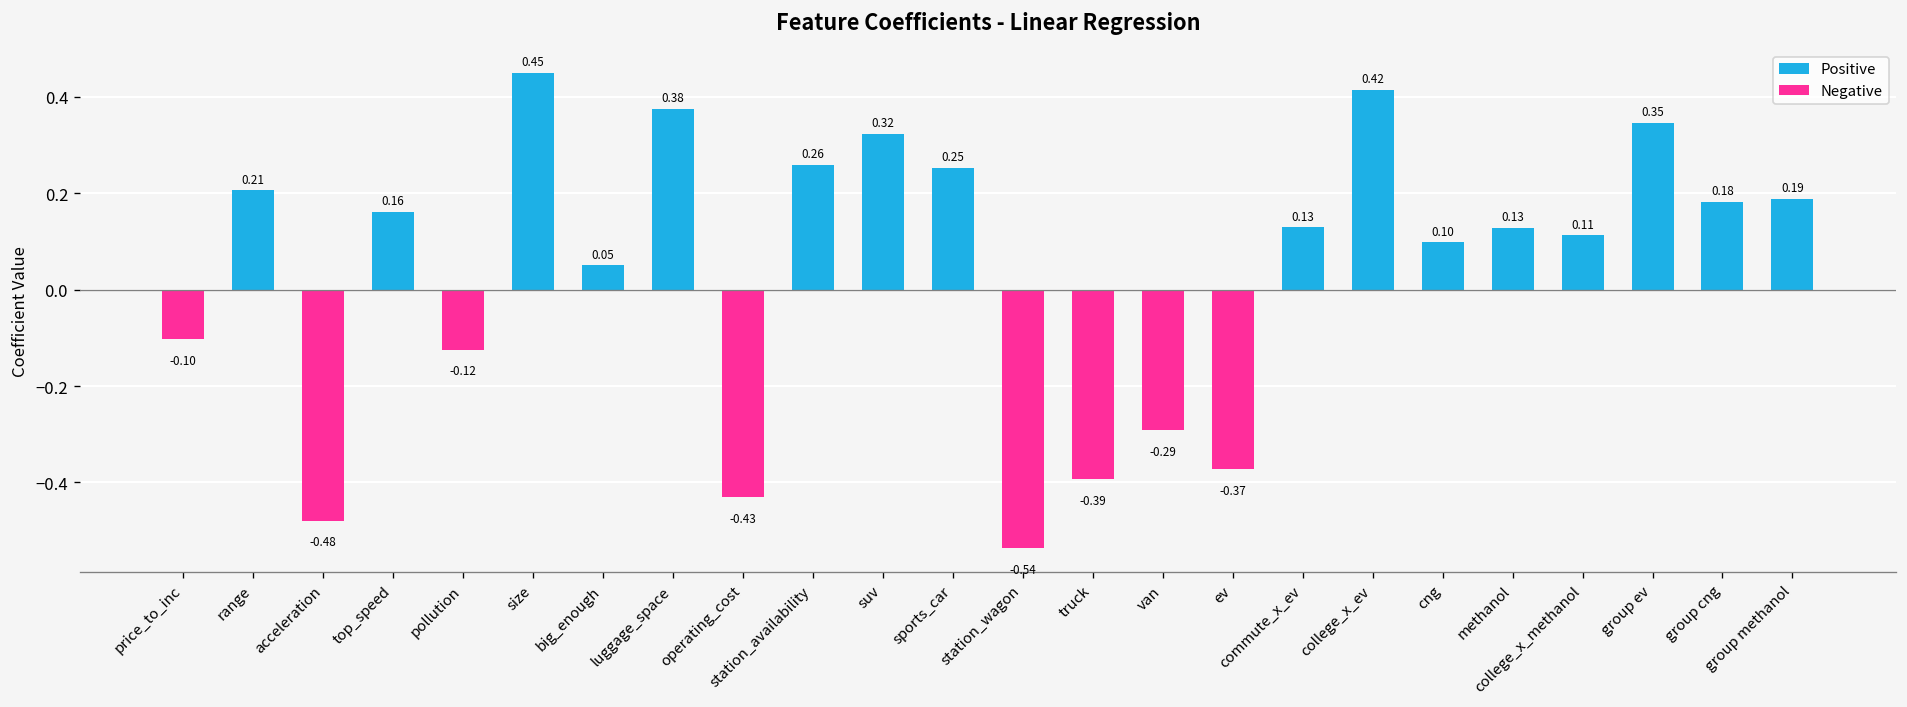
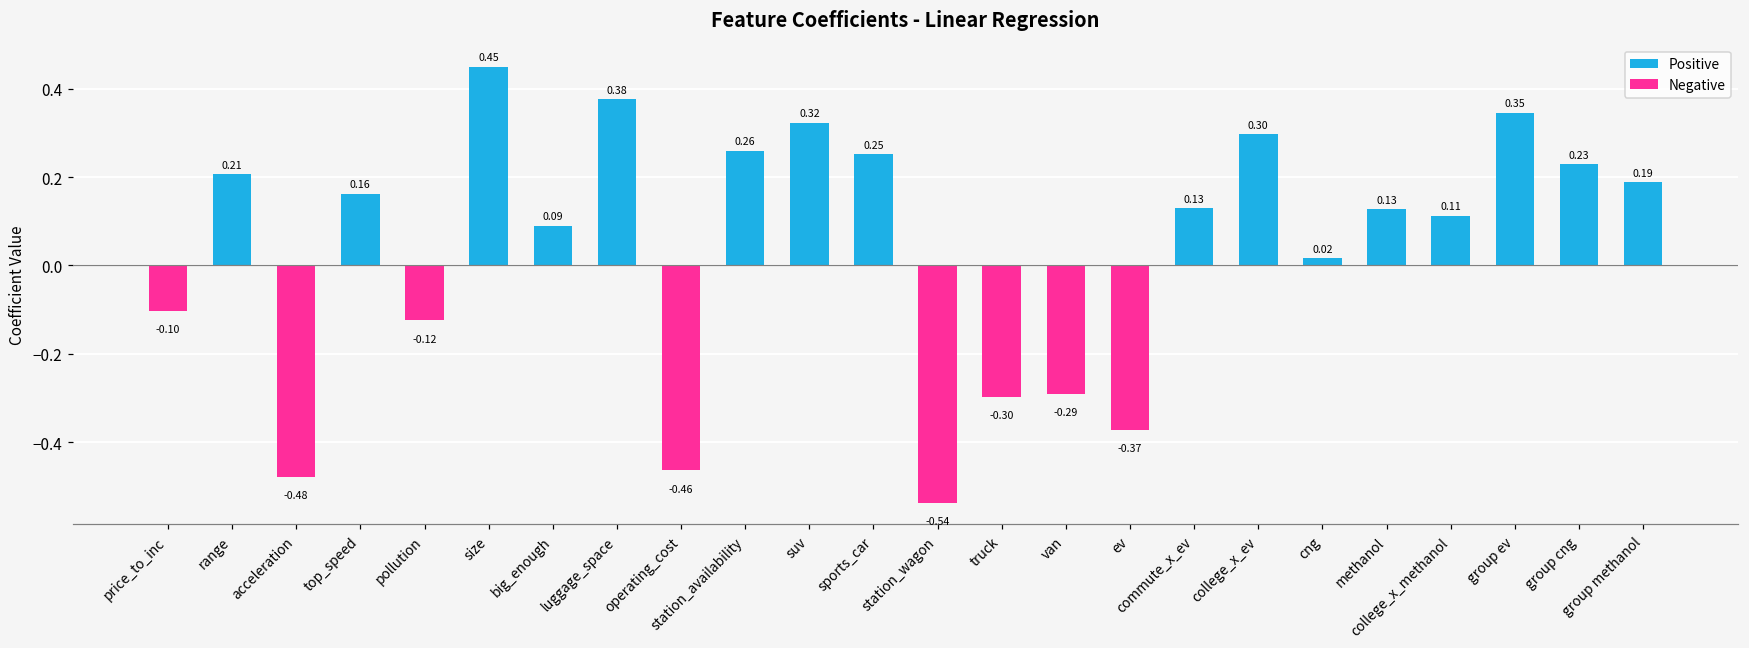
  {
    "price_to_inc": -0.10,
    "range": 0.21,
    "acceleration": -0.48,
    "top_speed": 0.16,
    "pollution": -0.12,
    "size": 0.45,
-   "big_enough": 0.05,
+   "big_enough": 0.09,
    "luggage_space": 0.38,
-   "operating_cost": -0.43,
+   "operating_cost": -0.46,
    "station_availability": 0.26,
    "suv": 0.32,
    "sports_car": 0.25,
    "station_wagon": -0.54,
-   "truck": -0.39,
+   "truck": -0.30,
    "van": -0.29,
    "ev": -0.37,
    "commute_x_ev": 0.13,
-   "college_x_ev": 0.42,
-   "cng": 0.10,
+   "college_x_ev": 0.30,
+   "cng": 0.02,
    "methanol": 0.13,
    "college_x_methanol": 0.11,
    "group ev": 0.35,
-   "group cng": 0.18,
+   "group cng": 0.23,
    "group methanol": 0.19
  }
